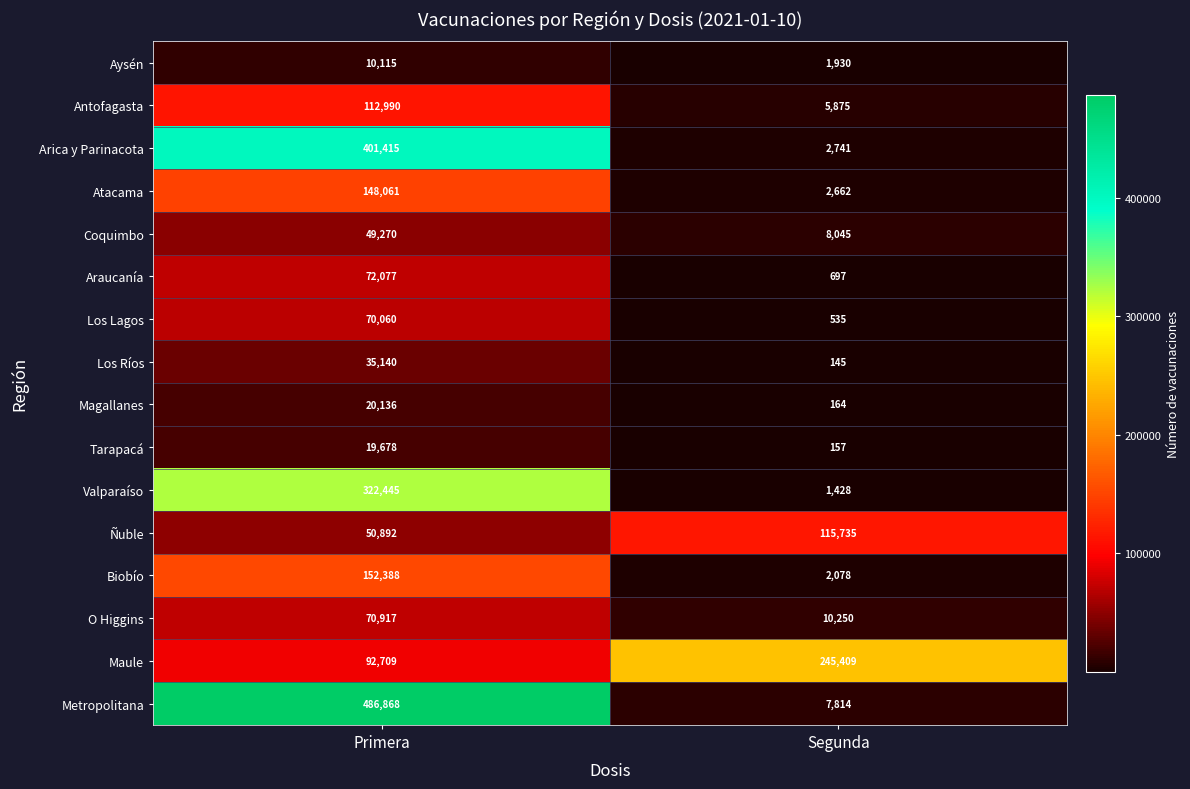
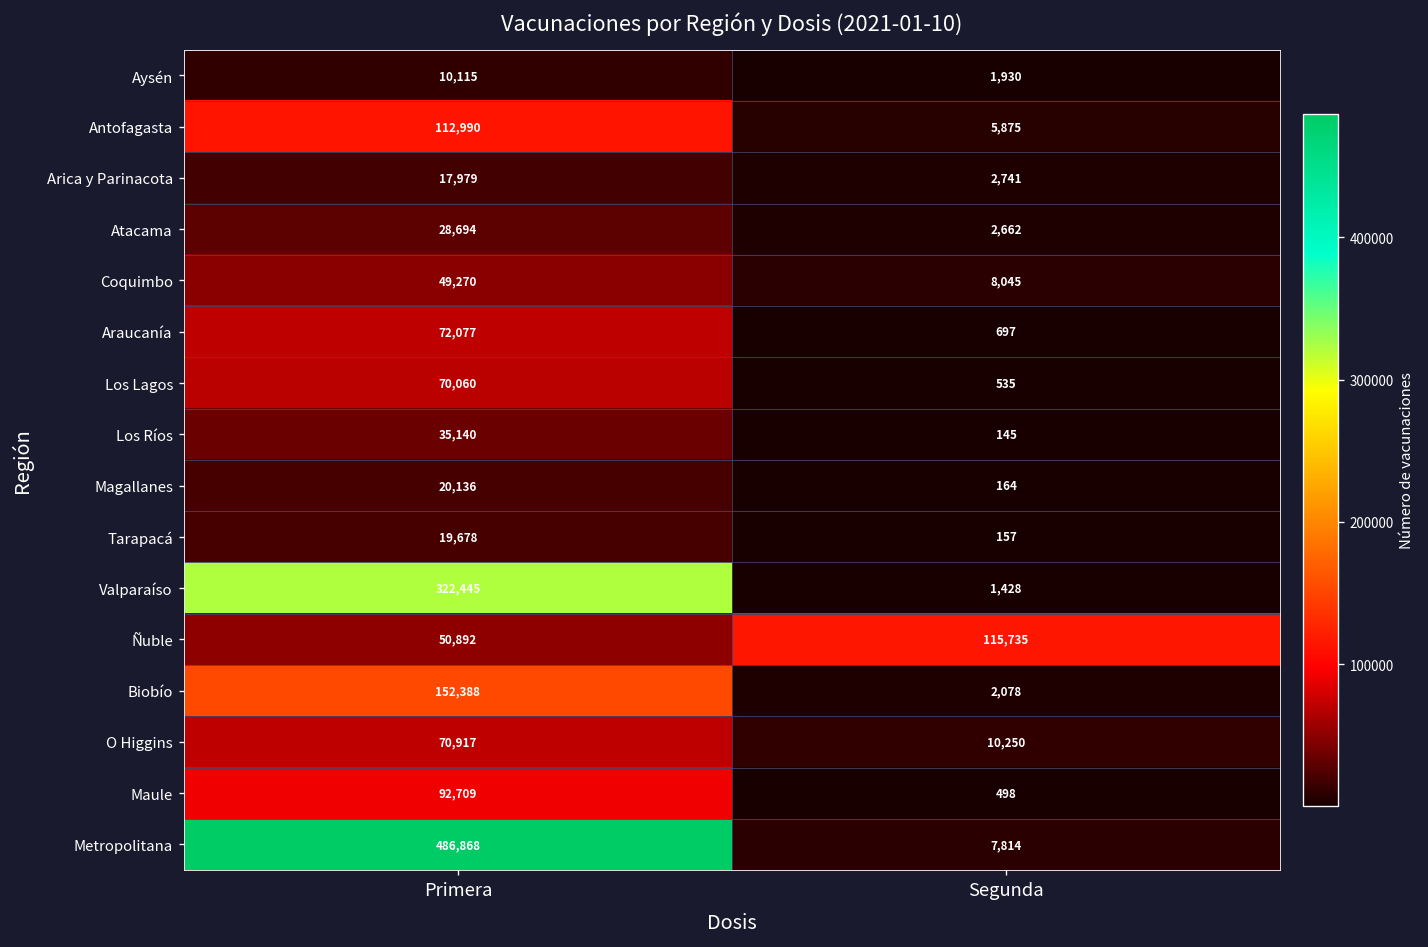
  {
    "Arica y Parinacota": {
-     "Primera": "401,415"
+     "Primera": "17,979"
    },
    "Atacama": {
-     "Primera": "148,061"
+     "Primera": "28,694"
    },
    "Maule": {
-     "Segunda": "245,409"
+     "Segunda": "498"
    }
  }
